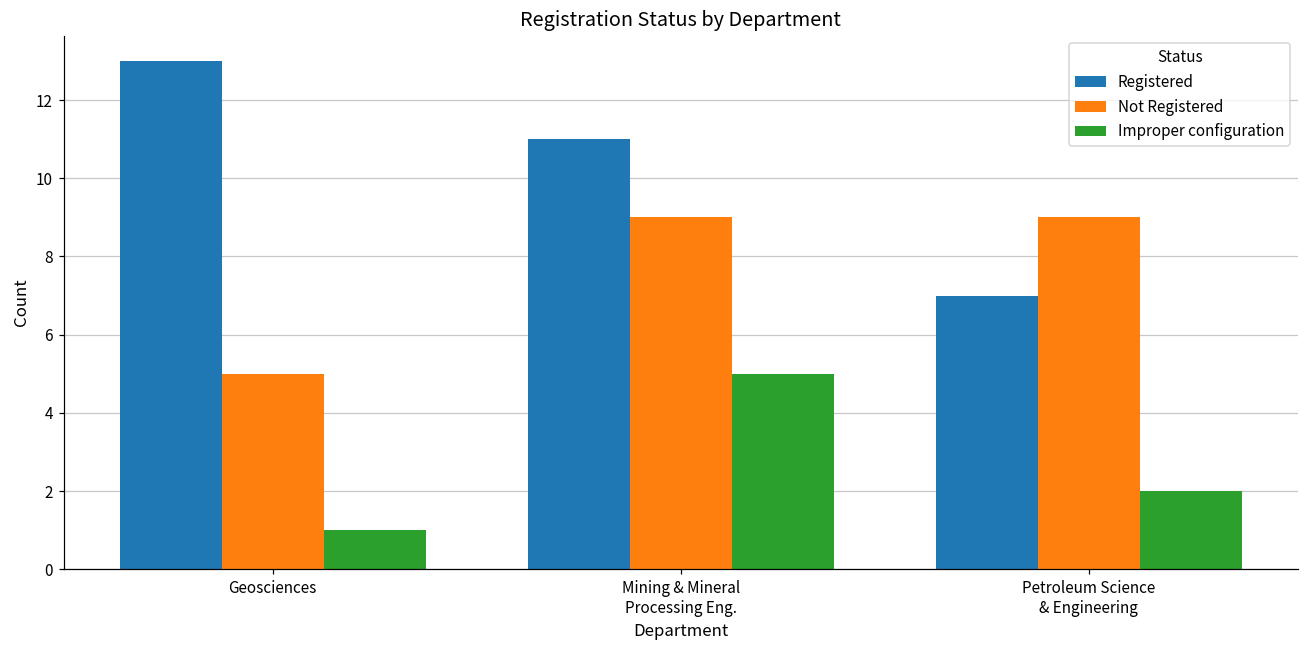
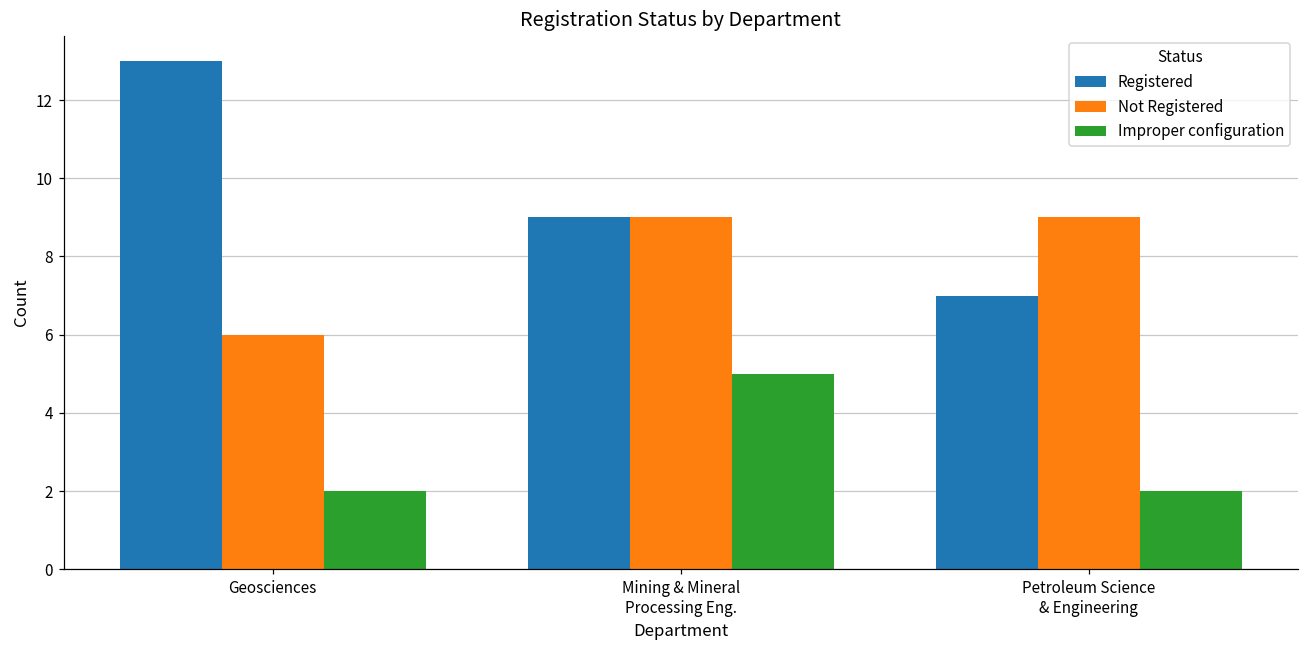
  {
    "Registered": {
      "Geosciences": 13,
-     "Mining & Mineral Processing Eng.": 11,
+     "Mining & Mineral Processing Eng.": 9,
      "Petroleum Science & Engineering": 7
    },
    "Not Registered": {
-     "Geosciences": 5,
+     "Geosciences": 6,
      "Mining & Mineral Processing Eng.": 9,
      "Petroleum Science & Engineering": 9
    },
    "Improper configuration": {
-     "Geosciences": 1,
+     "Geosciences": 2,
      "Mining & Mineral Processing Eng.": 5,
      "Petroleum Science & Engineering": 2
    }
  }
